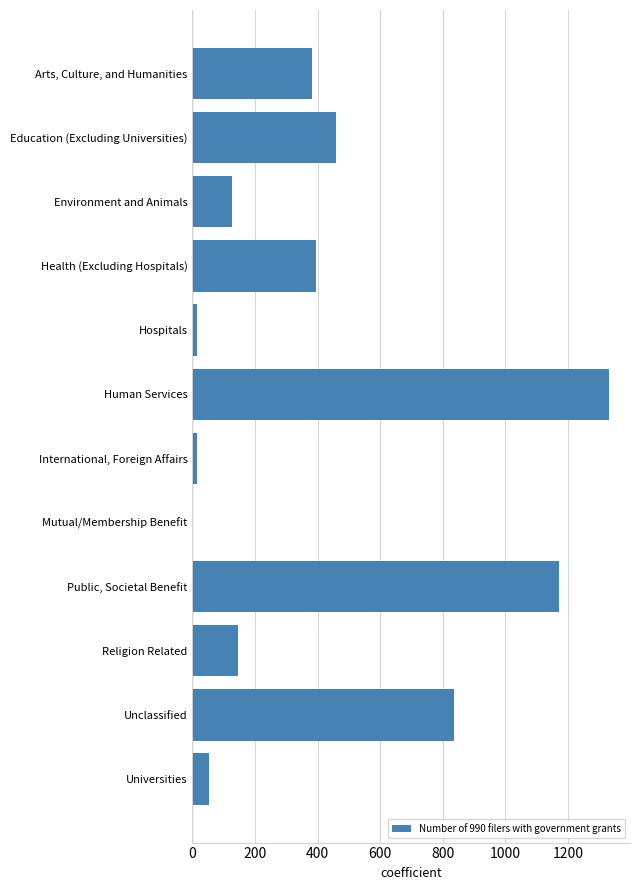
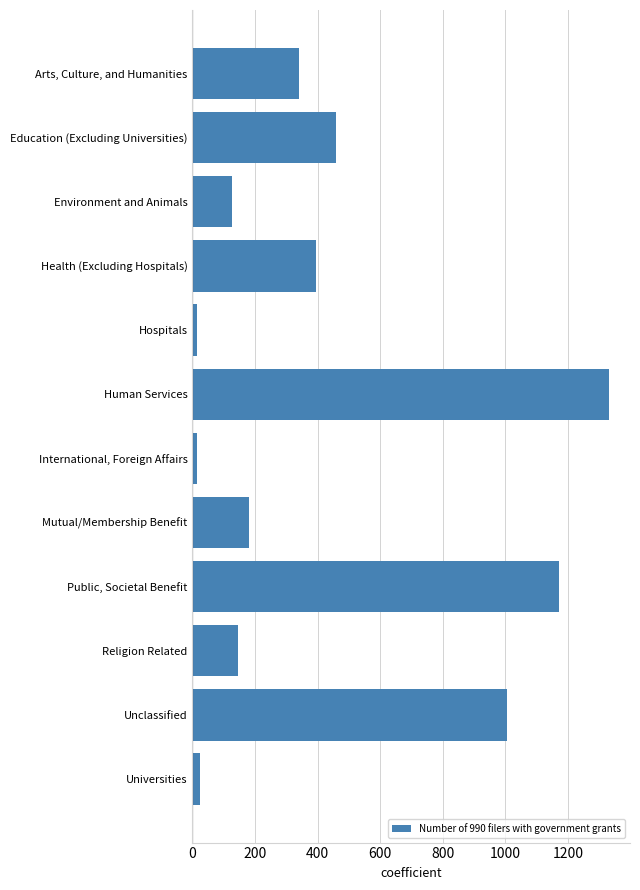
  {
-   "Arts, Culture, and Humanities": 380,
+   "Arts, Culture, and Humanities": 340,
    "Education (Excluding Universities)": 460,
    "Environment and Animals": 130,
    "Health (Excluding Hospitals)": 400,
    "Hospitals": 10,
    "Human Services": 1330,
    "International, Foreign Affairs": 20,
-   "Mutual/Membership Benefit": 0,
+   "Mutual/Membership Benefit": 180,
    "Public, Societal Benefit": 1170,
    "Religion Related": 150,
-   "Unclassified": 840,
-   "Universities": 50
+   "Unclassified": 1010,
+   "Universities": 30
  }
